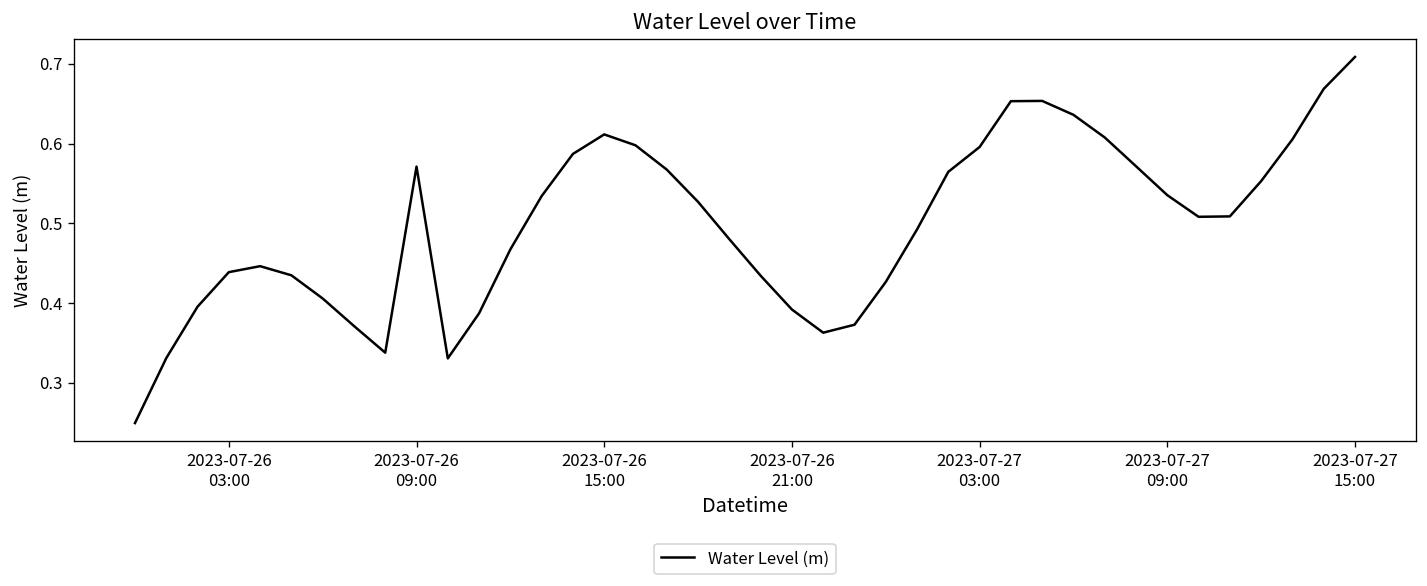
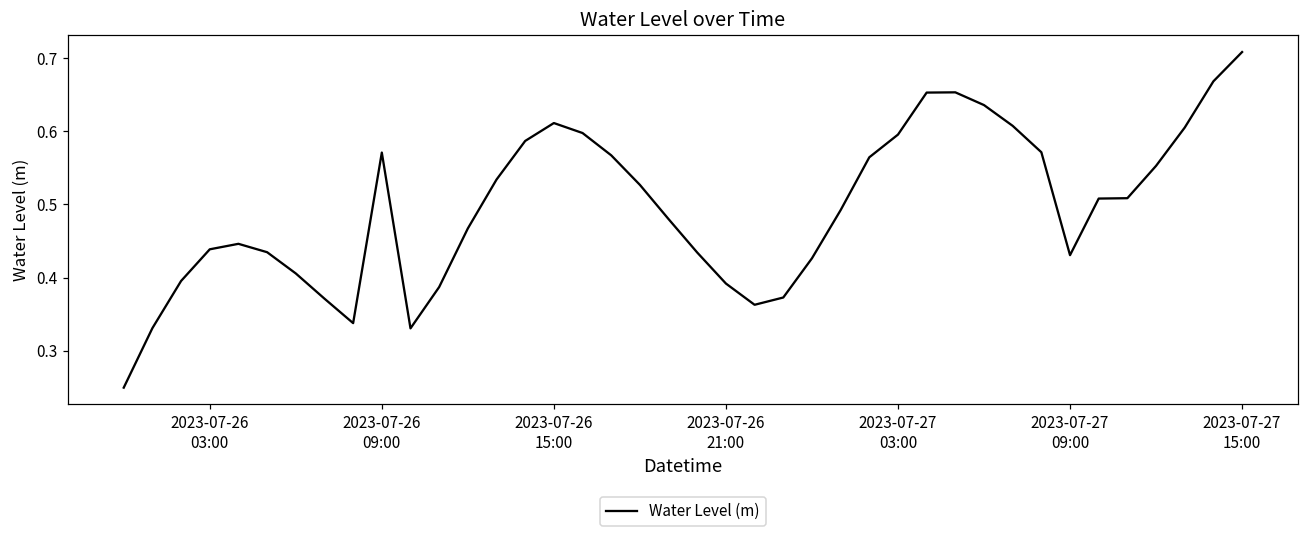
  {
    "2023-07-26 03:00": 0.44,
    "2023-07-26 09:00": 0.57,
    "2023-07-26 15:00": 0.61,
    "2023-07-26 21:00": 0.39,
    "2023-07-27 03:00": 0.60,
-   "2023-07-27 09:00": 0.54,
+   "2023-07-27 09:00": 0.43,
    "2023-07-27 15:00": 0.71
  }
